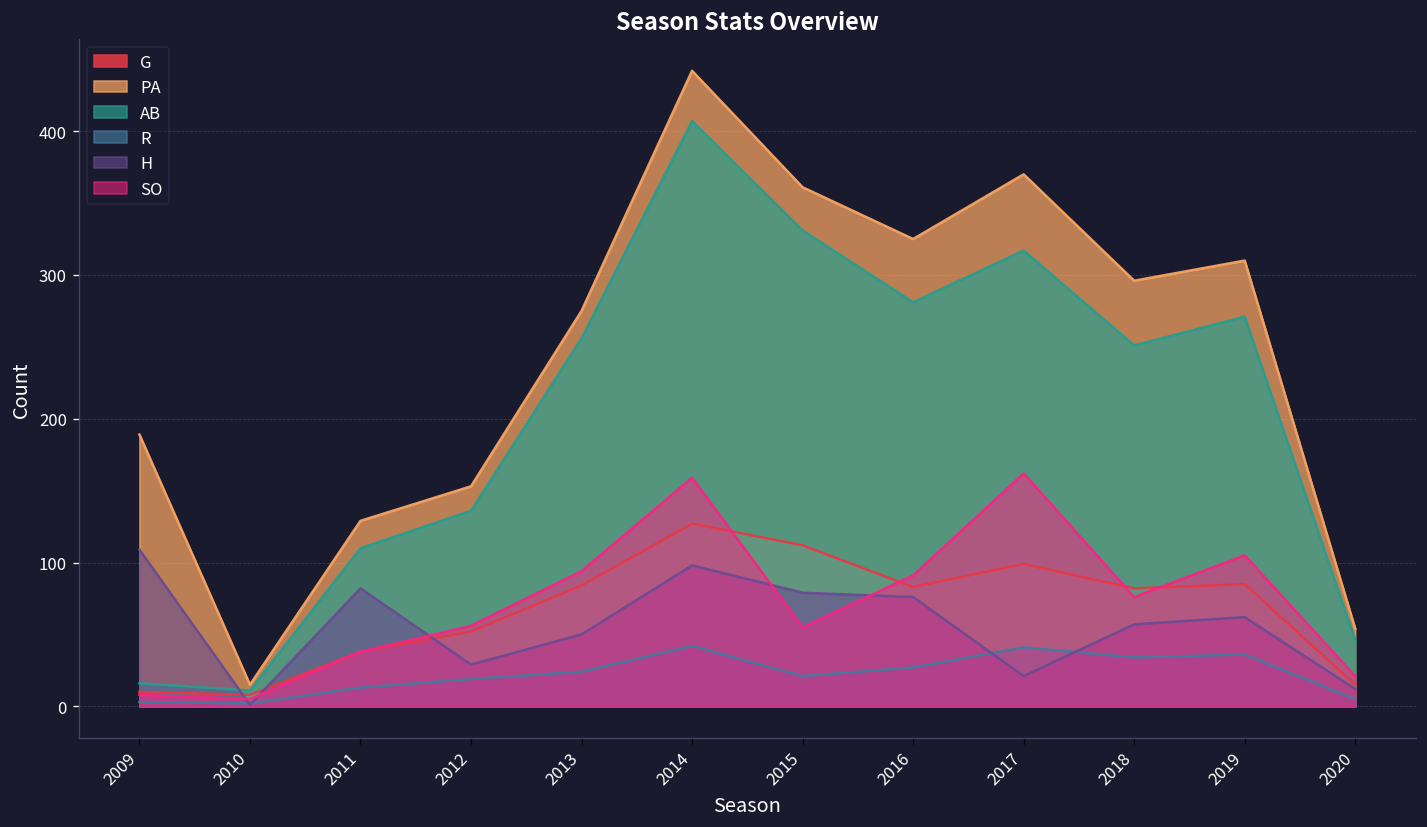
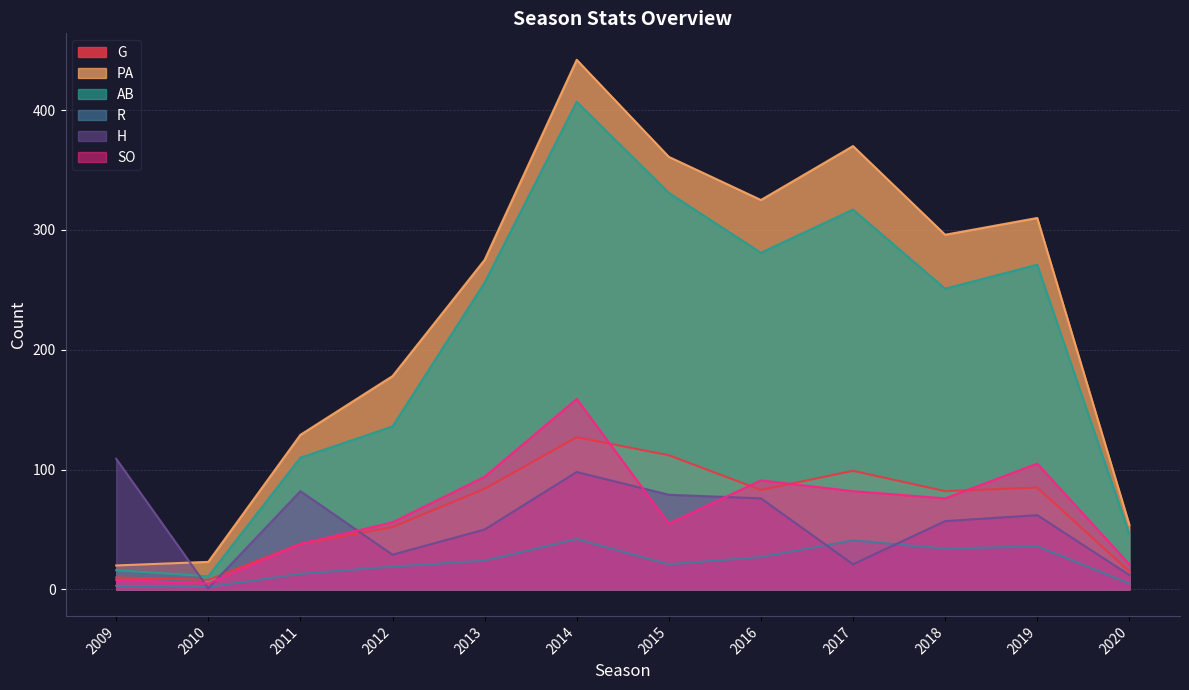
  {
    "G": {
      "2010": 8,
      "2012": 52,
      "2013": 84,
      "2014": 127,
      "2015": 112,
      "2016": 83,
      "2017": 99,
      "2018": 82,
      "2019": 85,
      "2020": 15
    },
    "PA": {
-     "2009": 189,
-     "2010": 15,
+     "2009": 20,
+     "2010": 23,
      "2011": 129,
-     "2012": 153,
+     "2012": 178,
      "2013": 275,
      "2014": 442,
      "2015": 361,
      "2016": 325,
      "2017": 370,
      "2018": 296,
      "2019": 310,
      "2020": 54
    },
    "H": {
      "2009": 109,
      "2011": 82,
      "2012": 29,
      "2013": 50,
      "2014": 98,
      "2015": 79,
      "2016": 76,
      "2017": 21,
      "2018": 57,
      "2019": 62,
      "2020": 12
    },
    "SO": {
      "2010": 5,
      "2012": 56,
      "2013": 94,
      "2014": 159,
      "2015": 55,
      "2016": 91,
-     "2017": 162,
+     "2017": 82,
      "2018": 76,
      "2019": 105,
      "2020": 21
    }
  }
